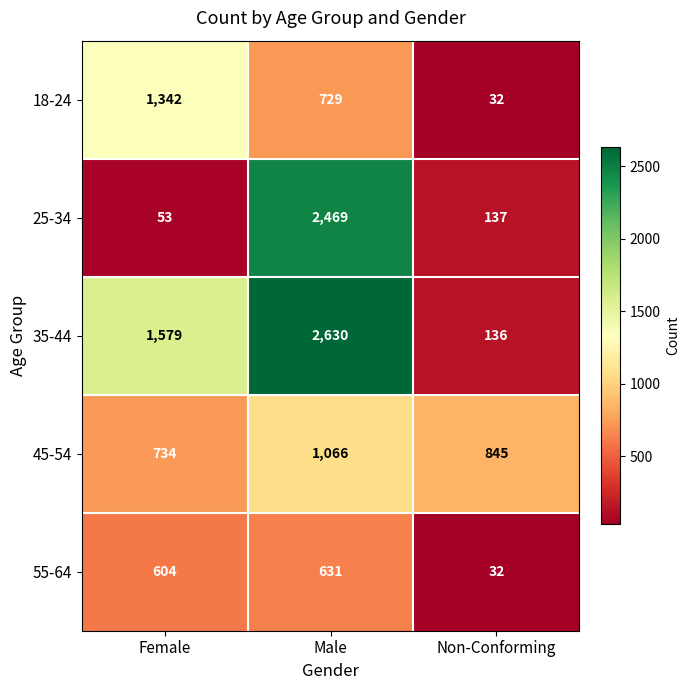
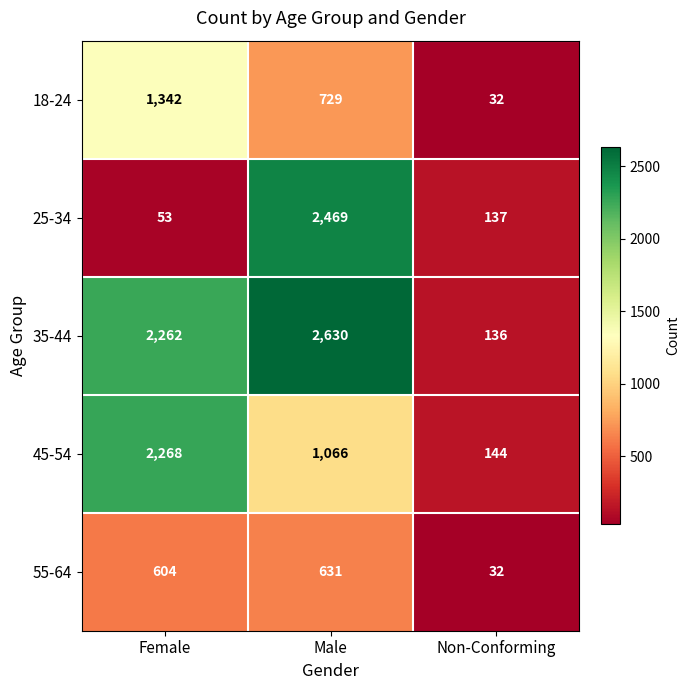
  {
    "18-24": {
      "Female": "1,342",
      "Male": "729",
      "Non-Conforming": "32"
    },
    "25-34": {
      "Female": "53",
      "Male": "2,469",
      "Non-Conforming": "137"
    },
    "35-44": {
-     "Female": "1,579",
+     "Female": "2,262",
      "Male": "2,630",
      "Non-Conforming": "136"
    },
    "45-54": {
-     "Female": "734",
+     "Female": "2,268",
      "Male": "1,066",
-     "Non-Conforming": "845"
+     "Non-Conforming": "144"
    },
    "55-64": {
      "Female": "604",
      "Male": "631",
      "Non-Conforming": "32"
    }
  }
